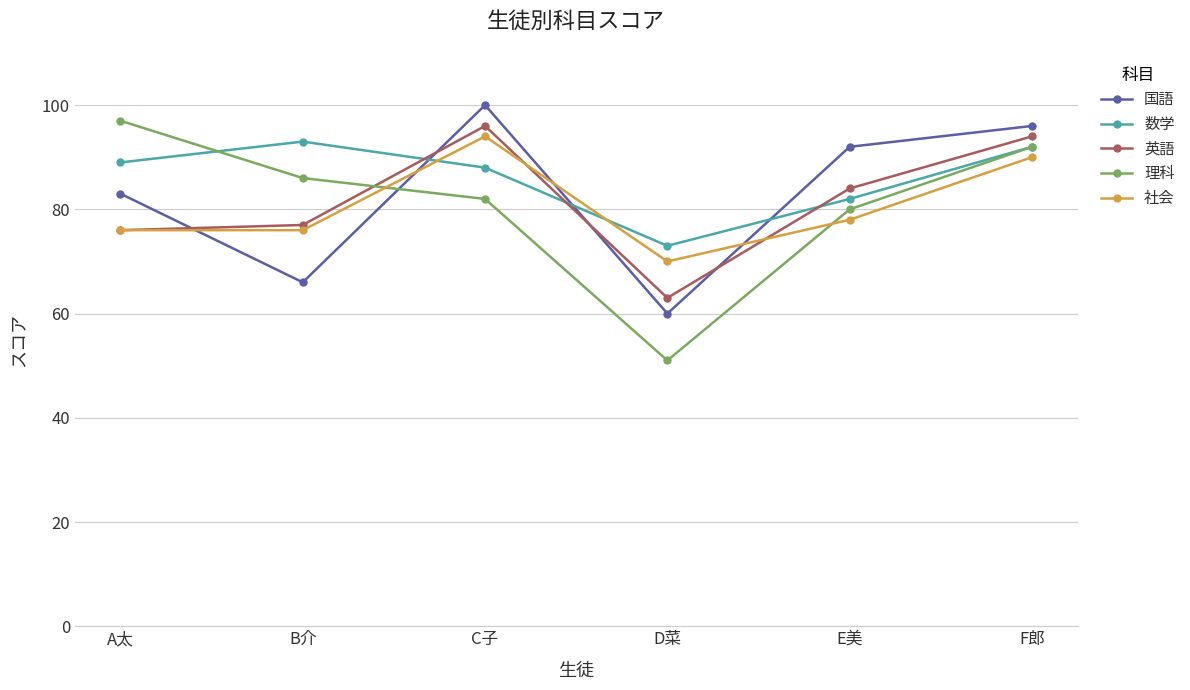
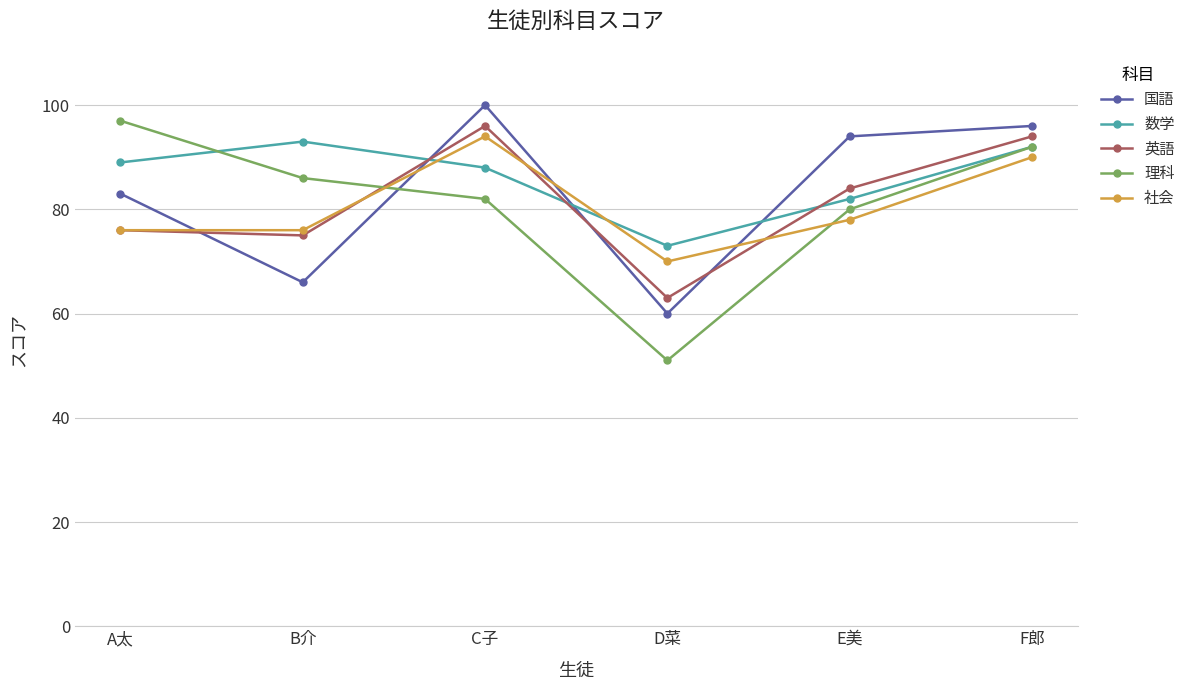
  {
    "国語": {
      "A太": 83,
      "B介": 66,
      "C子": 100,
      "D菜": 60,
-     "E美": 92,
+     "E美": 94,
      "F郎": 96
    },
    "数学": {
      "A太": 89,
      "B介": 93,
      "C子": 88,
      "D菜": 73,
      "E美": 82
    },
    "英語": {
-     "B介": 77,
+     "B介": 75,
      "C子": 96,
      "D菜": 63,
      "E美": 84,
      "F郎": 94
    },
    "理科": {
      "A太": 97,
      "B介": 86,
      "C子": 82,
      "D菜": 51,
      "E美": 80
    },
    "社会": {
      "B介": 76,
      "C子": 94,
      "D菜": 70,
      "E美": 78,
      "F郎": 90
    }
  }
